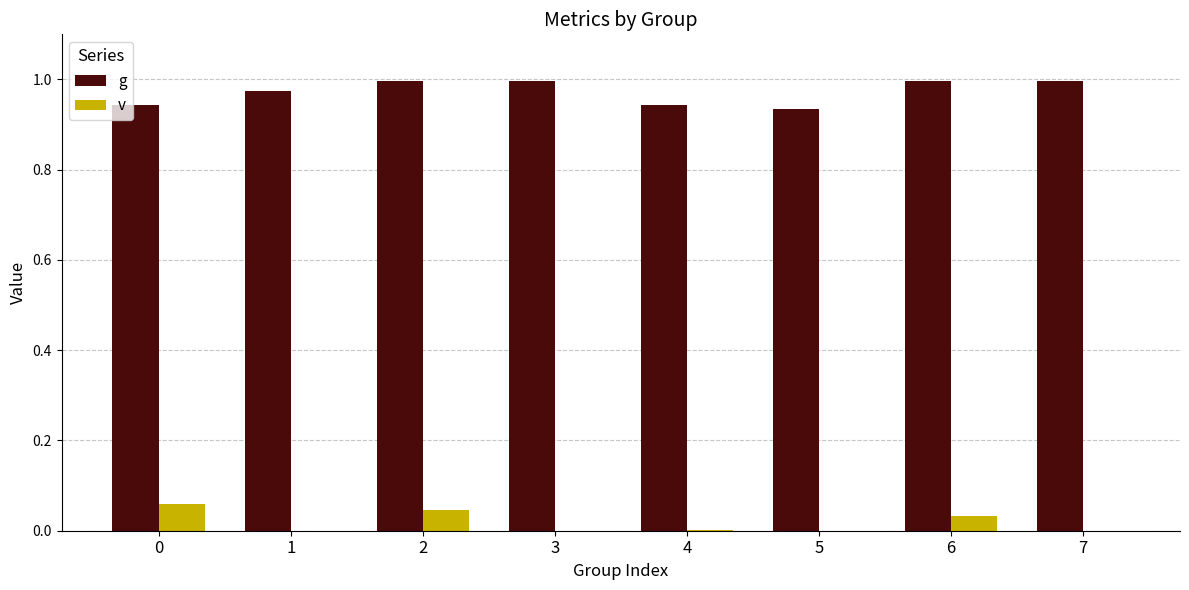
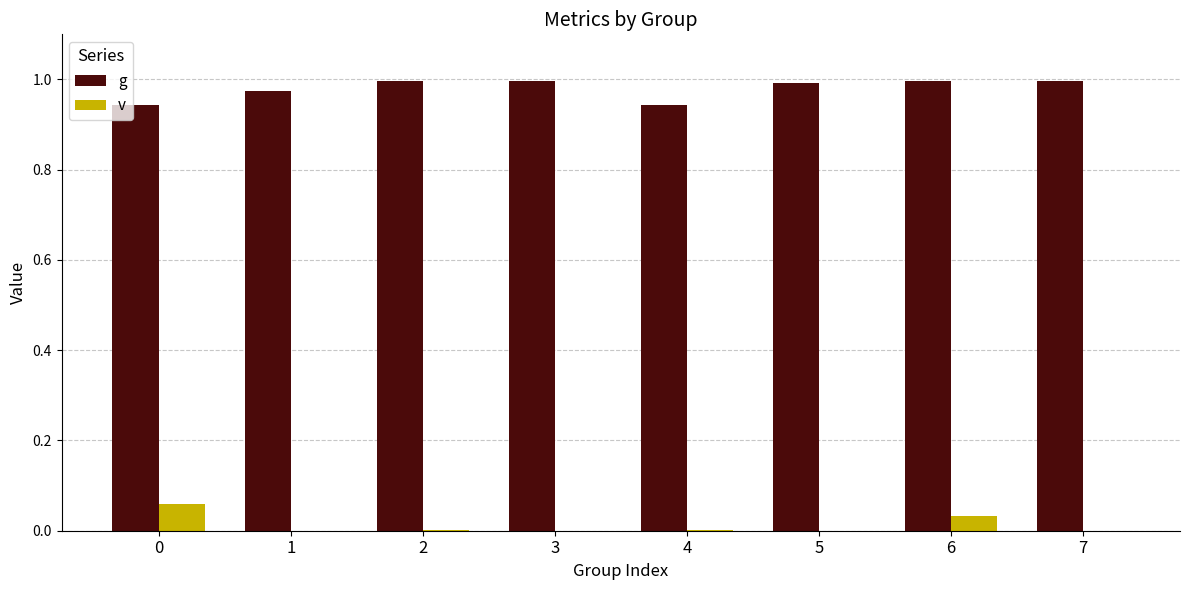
  {
    "g": {
      "0": 0.94,
      "1": 0.97,
      "2": 1.00,
      "3": 1.00,
      "4": 0.94,
-     "5": 0.94,
+     "5": 0.99,
      "6": 1.00,
      "7": 1.00
    },
    "v": {
      "0": 0.06,
-     "2": 0.05,
+     "2": 0.00,
      "6": 0.03
    }
  }
